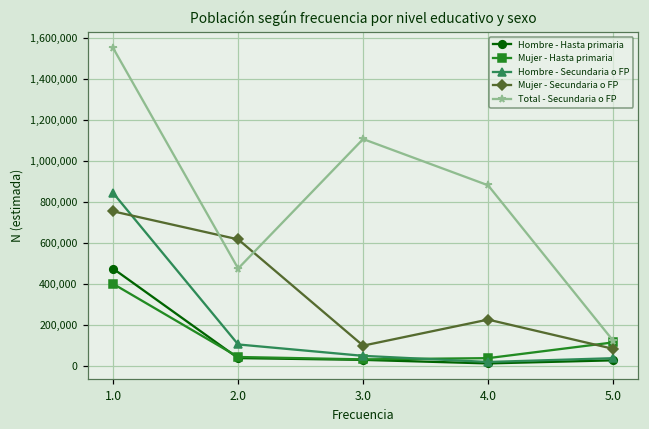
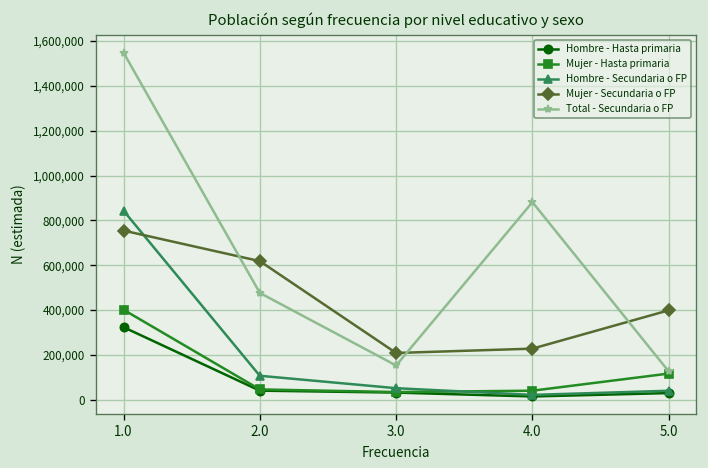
  {
    "Hombre - Hasta primaria": {
-     "1.0": "480,000"
+     "1.0": "320,000"
    },
    "Mujer - Secundaria o FP": {
      "1.0": "750,000",
      "2.0": "620,000",
-     "3.0": "100,000",
+     "3.0": "210,000",
      "4.0": "230,000",
-     "5.0": "90,000"
+     "5.0": "400,000"
    },
    "Total - Secundaria o FP": {
      "1.0": "1,550,000",
      "2.0": "480,000",
-     "3.0": "1,110,000",
+     "3.0": "150,000",
      "4.0": "880,000"
    }
  }
